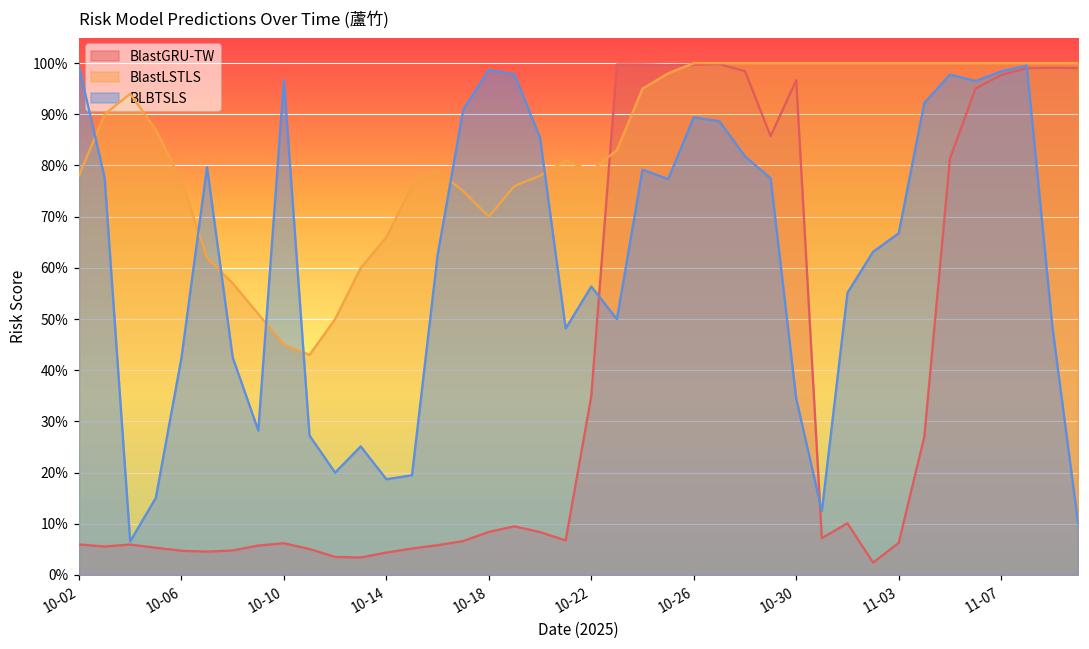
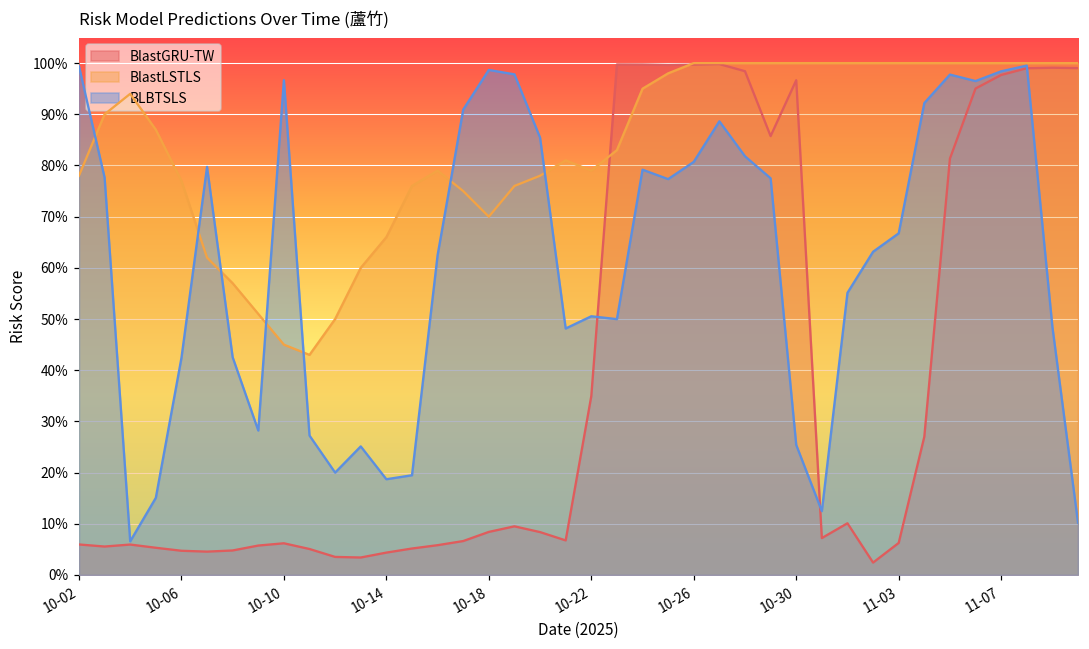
  {
    "BLBTSLS": {
      "10-02": "99%",
      "10-06": "42%",
      "10-10": "97%",
      "10-14": "19%",
      "10-18": "99%",
-     "10-22": "56%",
-     "10-26": "89%",
-     "10-30": "34%",
+     "10-22": "51%",
+     "10-26": "81%",
+     "10-30": "25%",
      "11-03": "67%",
      "11-07": "98%"
    }
  }
